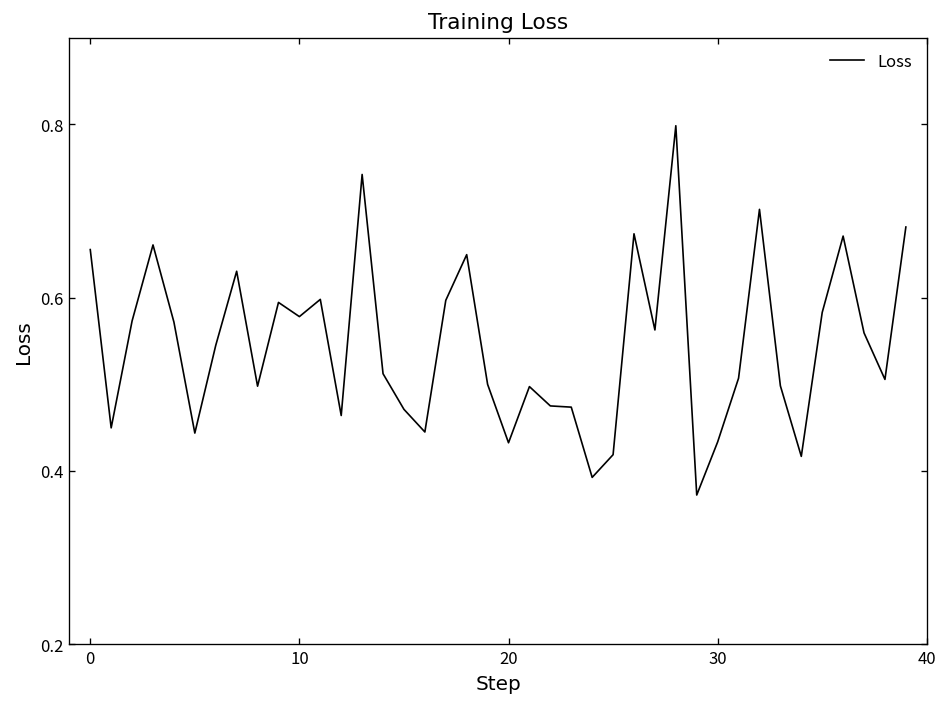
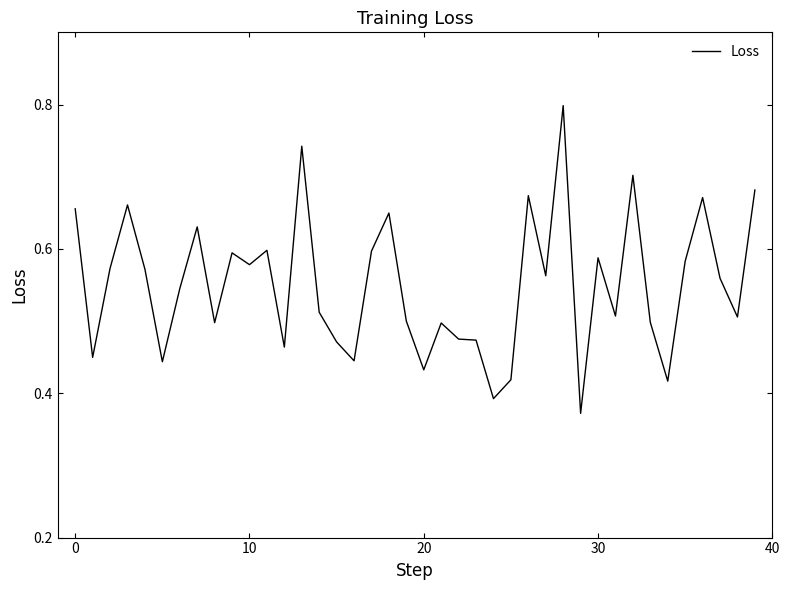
  {
    "0": 0.66,
    "10": 0.58,
    "20": 0.43,
-   "30": 0.43
+   "30": 0.59
  }
